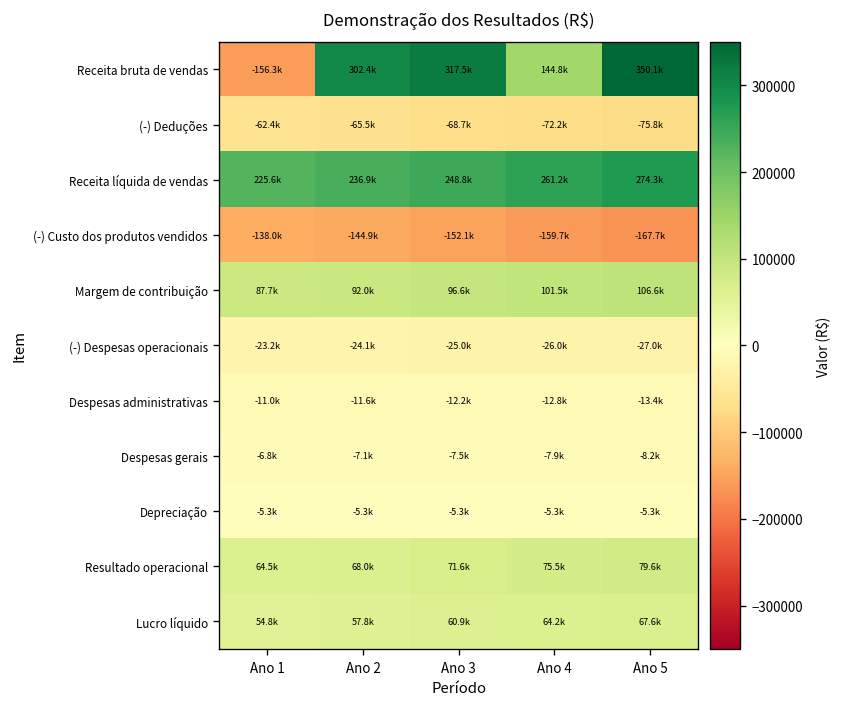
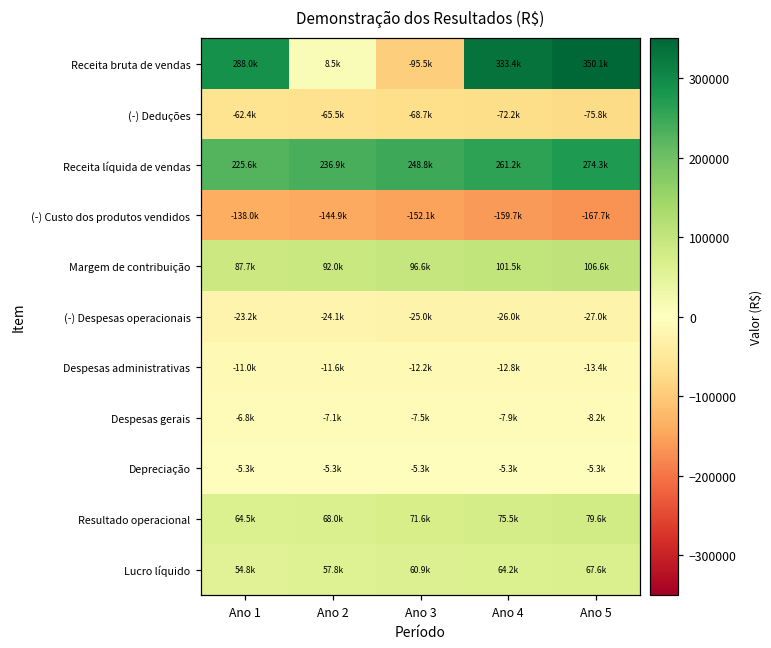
  {
    "Receita bruta de vendas": {
-     "Ano 1": "-156.3k",
-     "Ano 2": "302.4k",
-     "Ano 3": "317.5k",
-     "Ano 4": "144.8k",
+     "Ano 1": "288.0k",
+     "Ano 2": "8.5k",
+     "Ano 3": "-95.5k",
+     "Ano 4": "333.4k",
      "Ano 5": "350.1k"
    },
    "(-) Deduções": {
      "Ano 1": "-62.4k",
      "Ano 2": "-65.5k",
      "Ano 3": "-68.7k",
      "Ano 4": "-72.2k",
      "Ano 5": "-75.8k"
    },
    "Receita líquida de vendas": {
      "Ano 1": "225.6k",
      "Ano 2": "236.9k",
      "Ano 3": "248.8k",
      "Ano 4": "261.2k",
      "Ano 5": "274.3k"
    },
    "(-) Custo dos produtos vendidos": {
      "Ano 1": "-138.0k",
      "Ano 2": "-144.9k",
      "Ano 3": "-152.1k",
      "Ano 4": "-159.7k",
      "Ano 5": "-167.7k"
    },
    "Margem de contribuição": {
      "Ano 1": "87.7k",
      "Ano 2": "92.0k",
      "Ano 3": "96.6k",
      "Ano 4": "101.5k",
      "Ano 5": "106.6k"
    },
    "(-) Despesas operacionais": {
      "Ano 1": "-23.2k",
      "Ano 2": "-24.1k",
      "Ano 3": "-25.0k",
      "Ano 4": "-26.0k",
      "Ano 5": "-27.0k"
    },
    "Despesas administrativas": {
      "Ano 1": "-11.0k",
      "Ano 2": "-11.6k",
      "Ano 3": "-12.2k",
      "Ano 4": "-12.8k",
      "Ano 5": "-13.4k"
    },
    "Despesas gerais": {
      "Ano 1": "-6.8k",
      "Ano 2": "-7.1k",
      "Ano 3": "-7.5k",
      "Ano 4": "-7.9k",
      "Ano 5": "-8.2k"
    },
    "Depreciação": {
      "Ano 1": "-5.3k",
      "Ano 2": "-5.3k",
      "Ano 3": "-5.3k",
      "Ano 4": "-5.3k",
      "Ano 5": "-5.3k"
    },
    "Resultado operacional": {
      "Ano 1": "64.5k",
      "Ano 2": "68.0k",
      "Ano 3": "71.6k",
      "Ano 4": "75.5k",
      "Ano 5": "79.6k"
    },
    "Lucro líquido": {
      "Ano 1": "54.8k",
      "Ano 2": "57.8k",
      "Ano 3": "60.9k",
      "Ano 4": "64.2k",
      "Ano 5": "67.6k"
    }
  }
